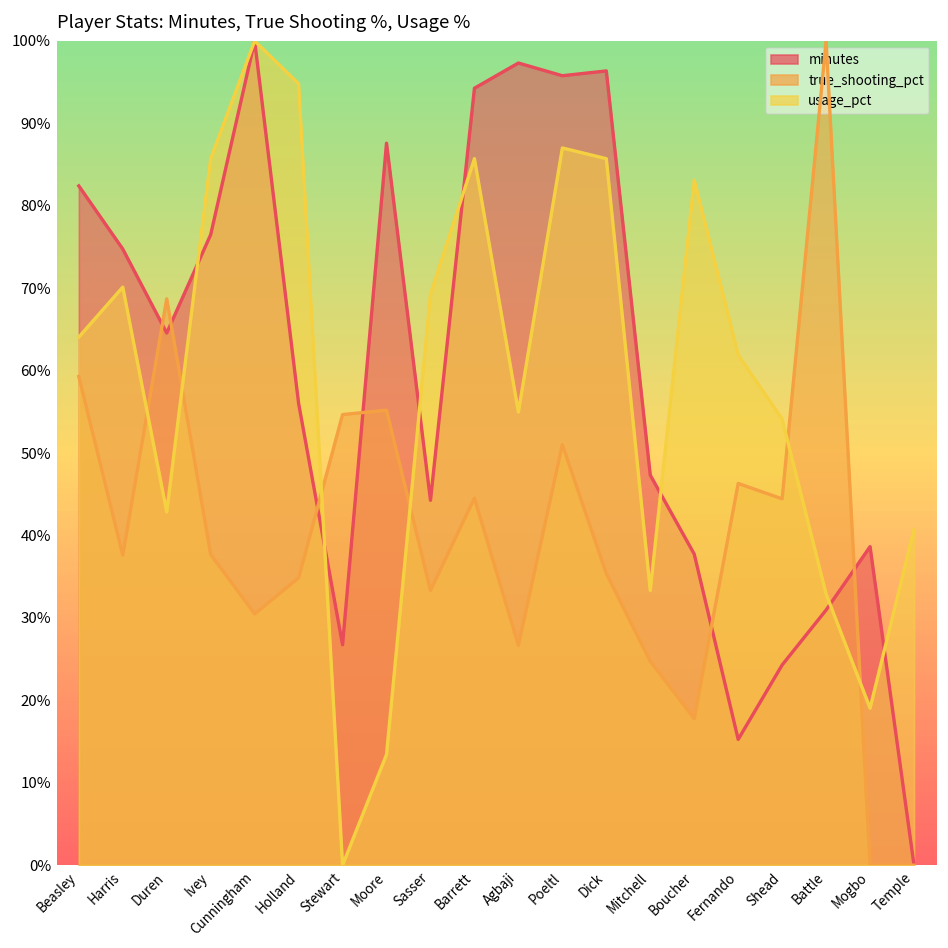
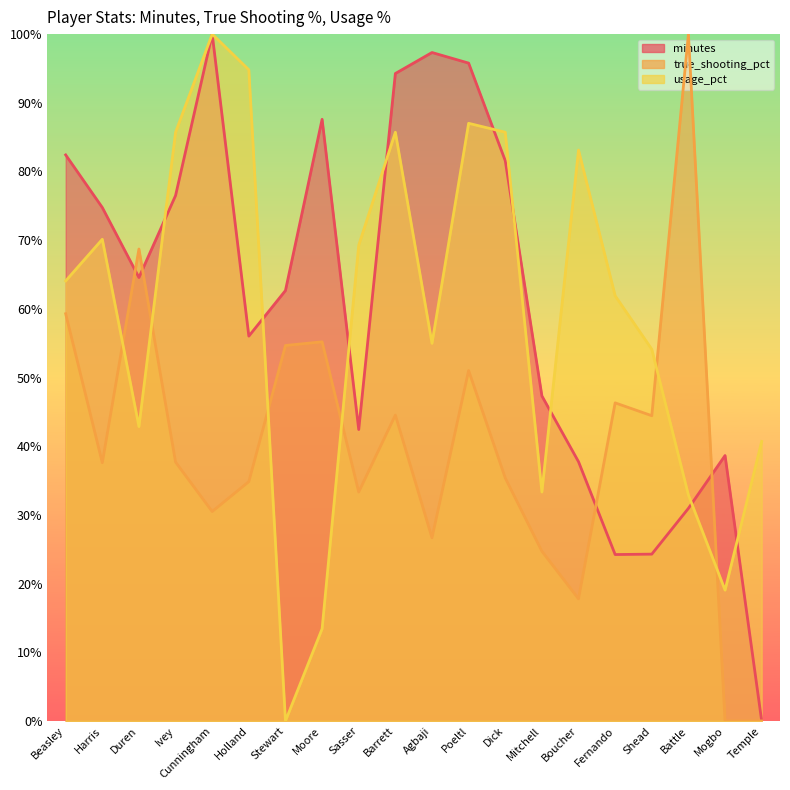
  {
    "minutes": {
      "Beasley": "82%",
      "Harris": "75%",
      "Duren": "65%",
      "Ivey": "76%",
      "Holland": "56%",
-     "Stewart": "27%",
+     "Stewart": "63%",
      "Moore": "88%",
-     "Sasser": "44%",
+     "Sasser": "42%",
      "Barrett": "94%",
      "Agbaji": "97%",
      "Poeltl": "96%",
-     "Dick": "96%",
+     "Dick": "82%",
      "Mitchell": "47%",
      "Boucher": "38%",
-     "Fernando": "15%",
+     "Fernando": "24%",
      "Shead": "24%",
      "Battle": "31%",
      "Mogbo": "39%"
    }
  }
